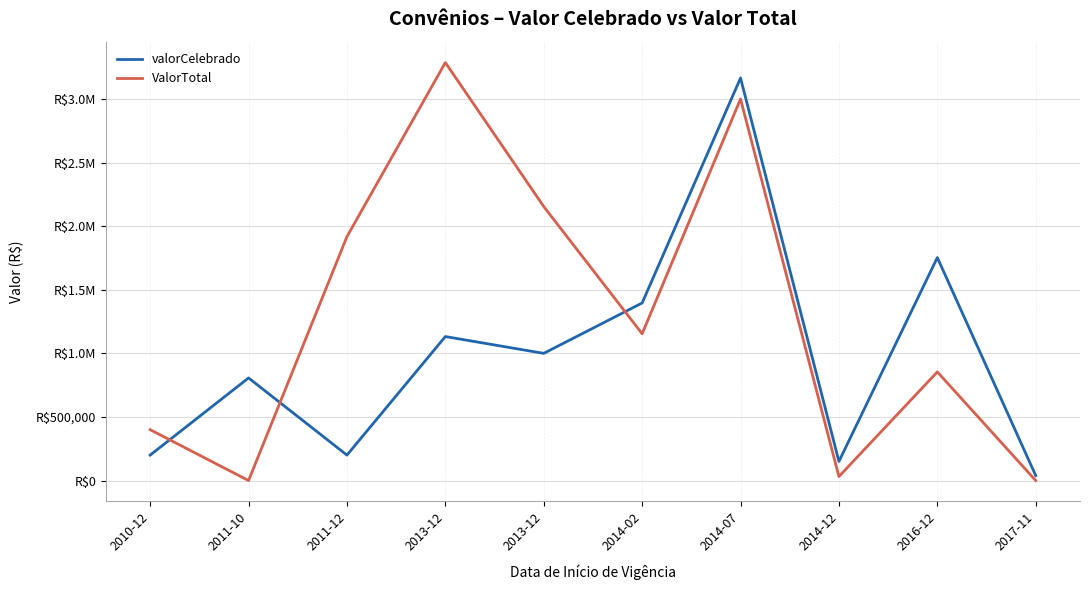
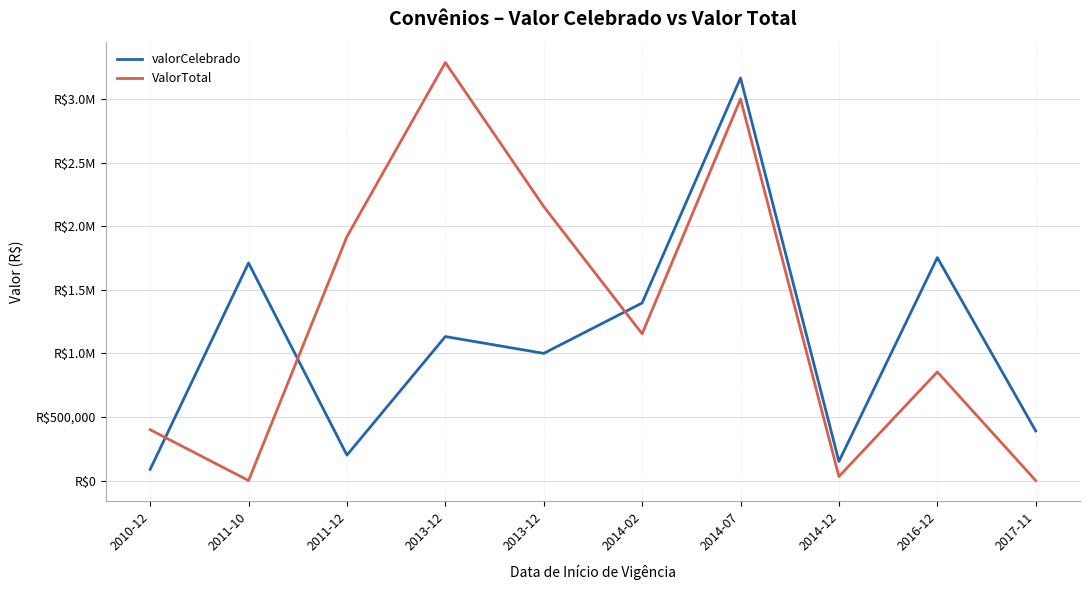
  {
    "valorCelebrado": {
-     "2010-12": "R$200,000",
-     "2011-10": "R$810,000",
+     "2010-12": "R$90,000",
+     "2011-10": "R$1,710,000",
      "2011-12": "R$200,000",
      "2014-02": "R$1,400,000",
      "2014-07": "R$3,170,000",
      "2014-12": "R$150,000",
      "2016-12": "R$1,750,000",
-     "2017-11": "R$40,000"
+     "2017-11": "R$390,000"
    },
    "ValorTotal": {
      "2010-12": "R$400,000",
      "2011-10": "R$0",
      "2011-12": "R$1,920,000",
      "2014-02": "R$1,150,000",
      "2014-07": "R$3,000,000",
      "2014-12": "R$30,000",
      "2016-12": "R$850,000",
      "2017-11": "R$0"
    }
  }
